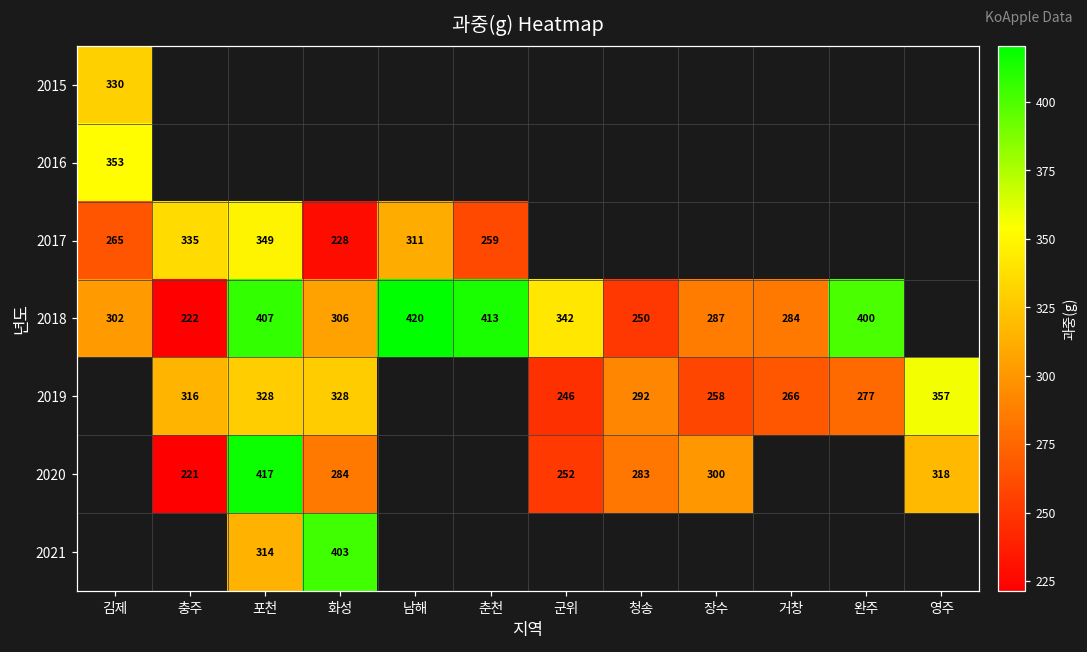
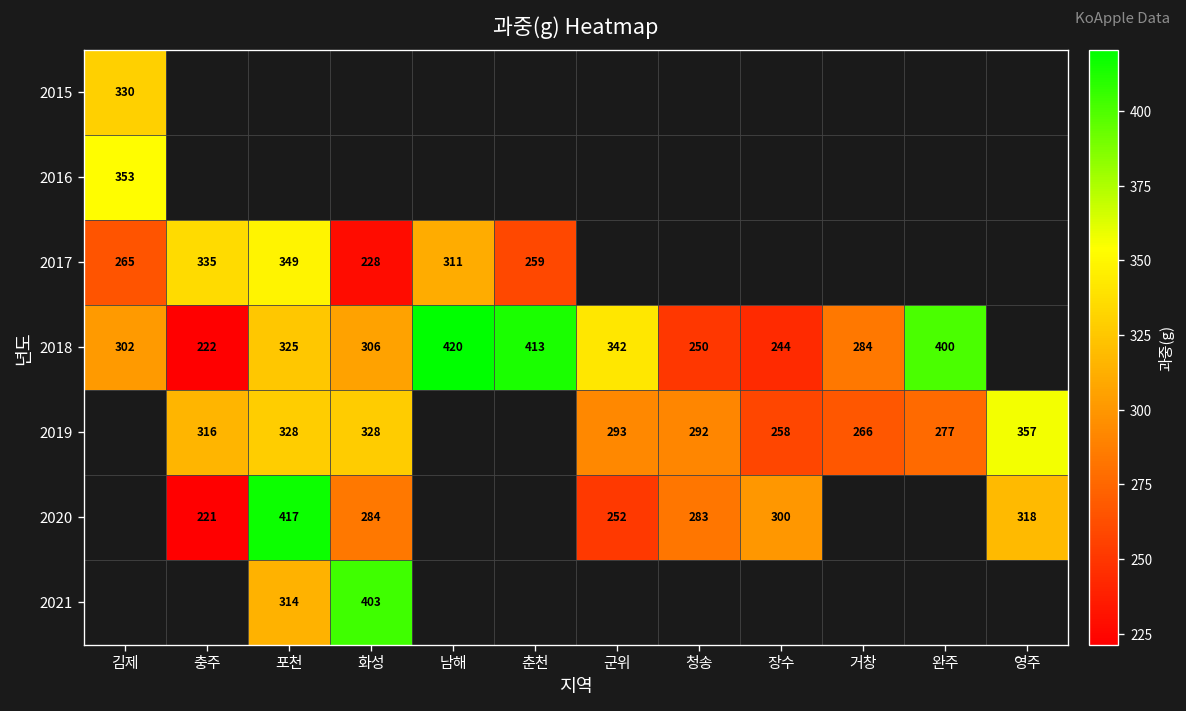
  {
    "2015": {
      "김제": 330
    },
    "2016": {
      "김제": 353
    },
    "2017": {
      "김제": 265,
      "충주": 335,
      "포천": 349,
      "화성": 228,
      "남해": 311,
      "춘천": 259
    },
    "2018": {
      "김제": 302,
      "충주": 222,
-     "포천": 407,
+     "포천": 325,
      "화성": 306,
      "남해": 420,
      "춘천": 413,
      "군위": 342,
      "청송": 250,
-     "장수": 287,
+     "장수": 244,
      "거창": 284,
      "완주": 400
    },
    "2019": {
      "충주": 316,
      "포천": 328,
      "화성": 328,
-     "군위": 246,
+     "군위": 293,
      "청송": 292,
      "장수": 258,
      "거창": 266,
      "완주": 277,
      "영주": 357
    },
    "2020": {
      "충주": 221,
      "포천": 417,
      "화성": 284,
      "군위": 252,
      "청송": 283,
      "장수": 300,
      "영주": 318
    },
    "2021": {
      "포천": 314,
      "화성": 403
    }
  }
